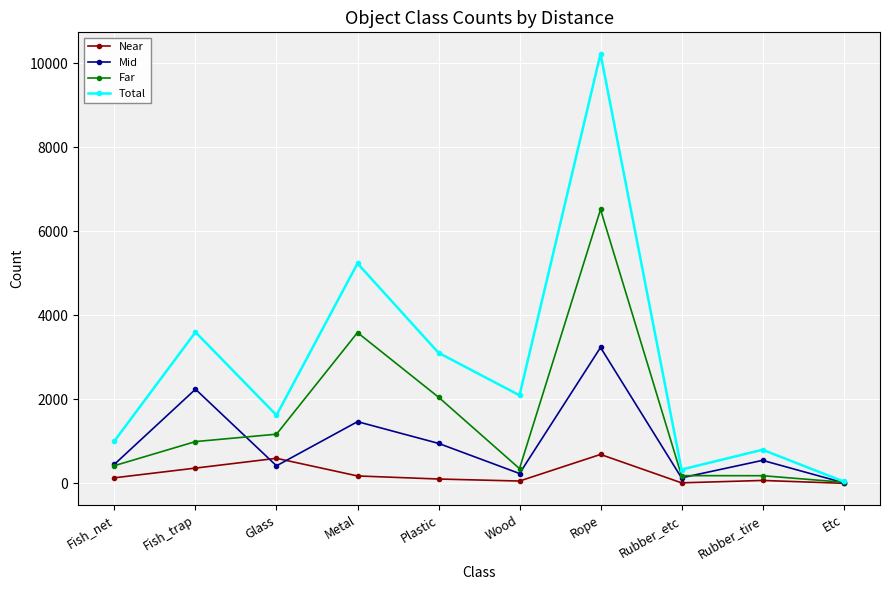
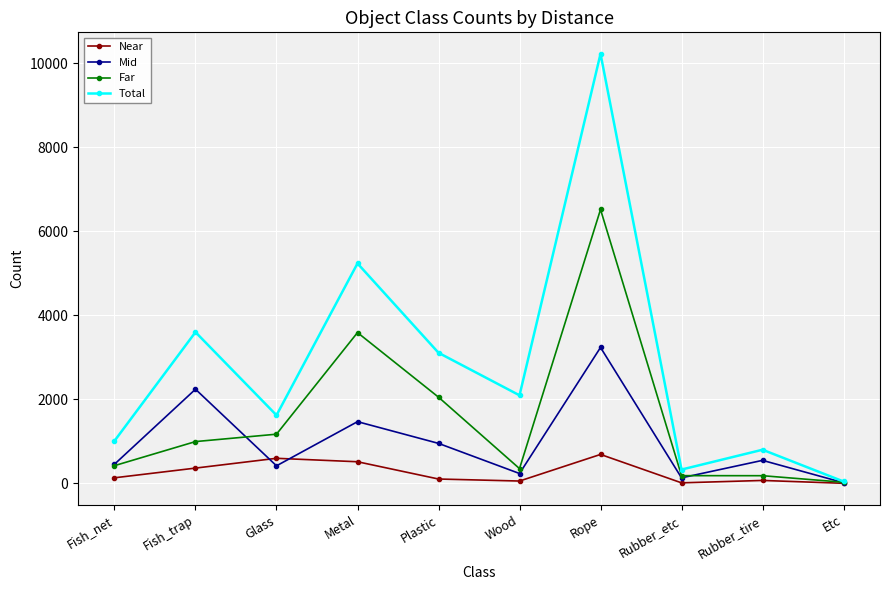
  {
    "Near": {
      "Fish_net": 100,
      "Fish_trap": 400,
      "Glass": 600,
-     "Metal": 200,
+     "Metal": 500,
      "Plastic": 100,
      "Wood": 100,
      "Rope": 700,
      "Rubber_etc": 0,
      "Rubber_tire": 100
    },
    "Mid": {
      "Fish_trap": 2200,
      "Glass": 400,
      "Metal": 1500,
      "Plastic": 1000,
      "Wood": 200,
      "Rope": 3200,
      "Rubber_tire": 500
    },
    "Far": {
      "Fish_trap": 1000,
      "Glass": 1200,
      "Metal": 3600,
      "Plastic": 2100,
      "Wood": 400,
      "Rope": 6500,
      "Rubber_tire": 200
    },
    "Total": {
      "Fish_net": 1000,
      "Fish_trap": 3600,
      "Glass": 1600,
      "Metal": 5200,
      "Plastic": 3100,
      "Wood": 2100,
      "Rope": 10200,
      "Rubber_etc": 300,
      "Rubber_tire": 800
    }
  }
